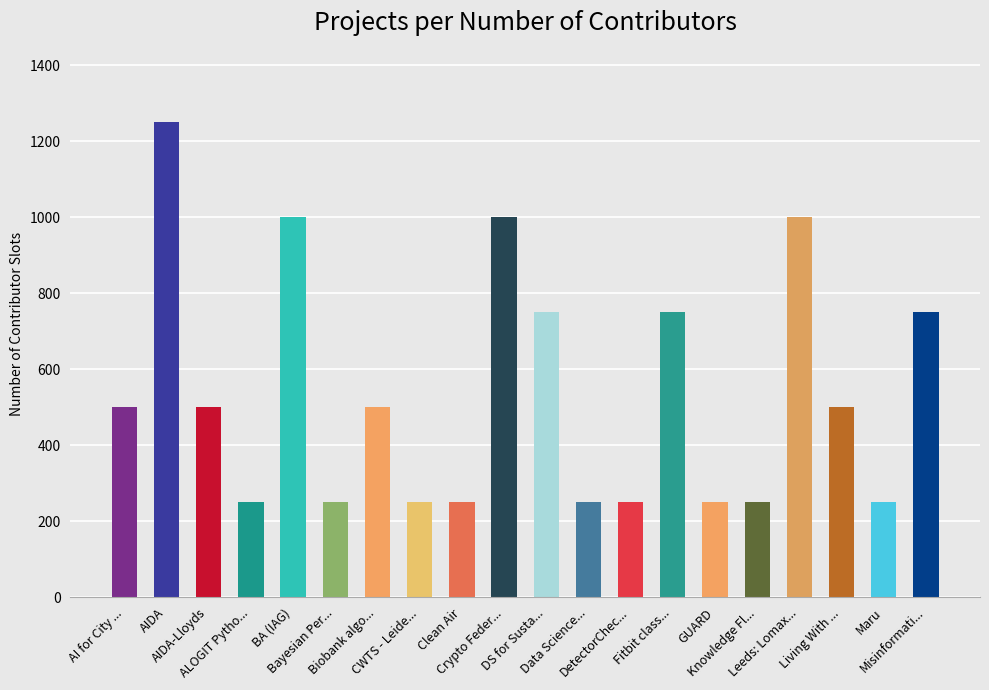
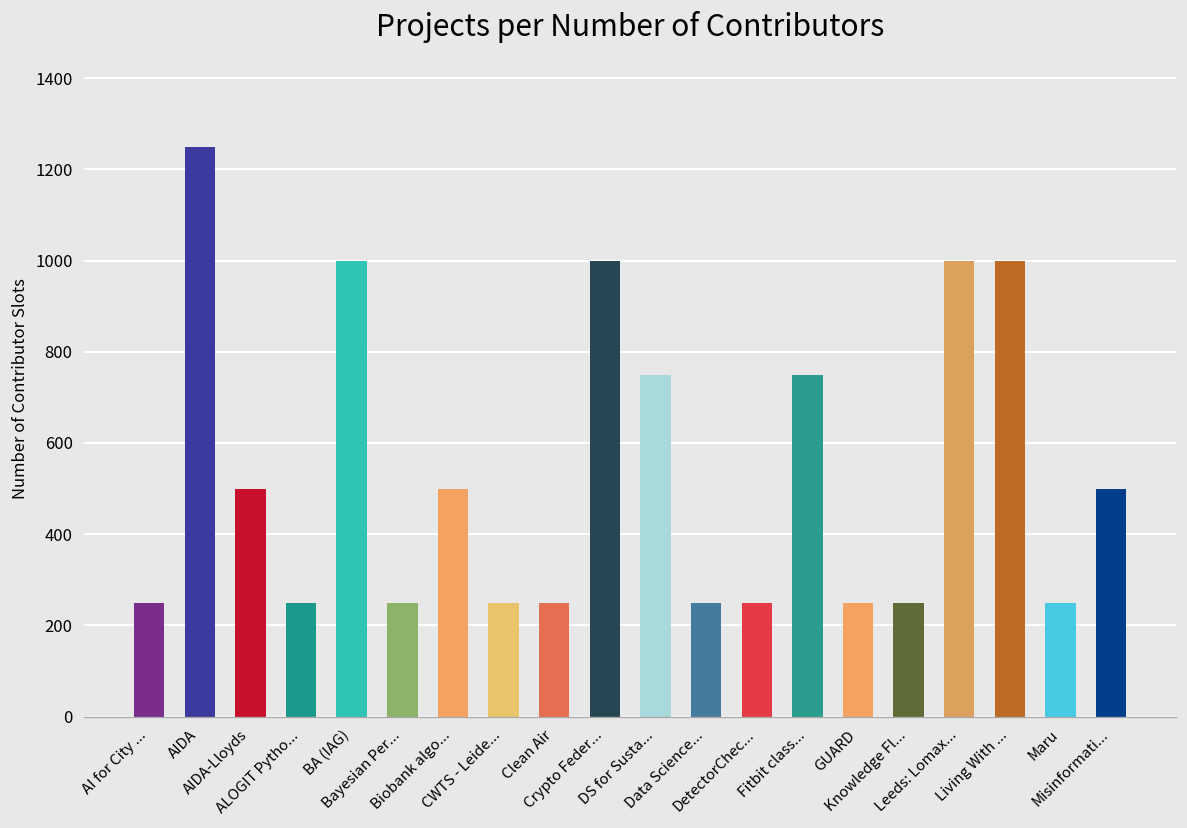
  {
-   "AI for City ...": 500,
+   "AI for City ...": 250,
    "AIDA": 1250,
    "AIDA-Lloyds": 500,
    "ALOGIT Pytho...": 250,
    "BA (IAG)": 1000,
    "Bayesian Per...": 250,
    "Biobank algo...": 500,
    "CWTS - Leide...": 250,
    "Clean Air": 250,
    "Crypto Feder...": 1000,
    "DS for Susta...": 750,
    "Data Science...": 250,
    "DetectorChec...": 250,
    "Fitbit class...": 750,
    "GUARD": 250,
    "Knowledge Fl...": 250,
    "Leeds: Lomax...": 1000,
-   "Living With ...": 500,
+   "Living With ...": 1000,
    "Maru": 250,
-   "Misinformati...": 750
+   "Misinformati...": 500
  }
